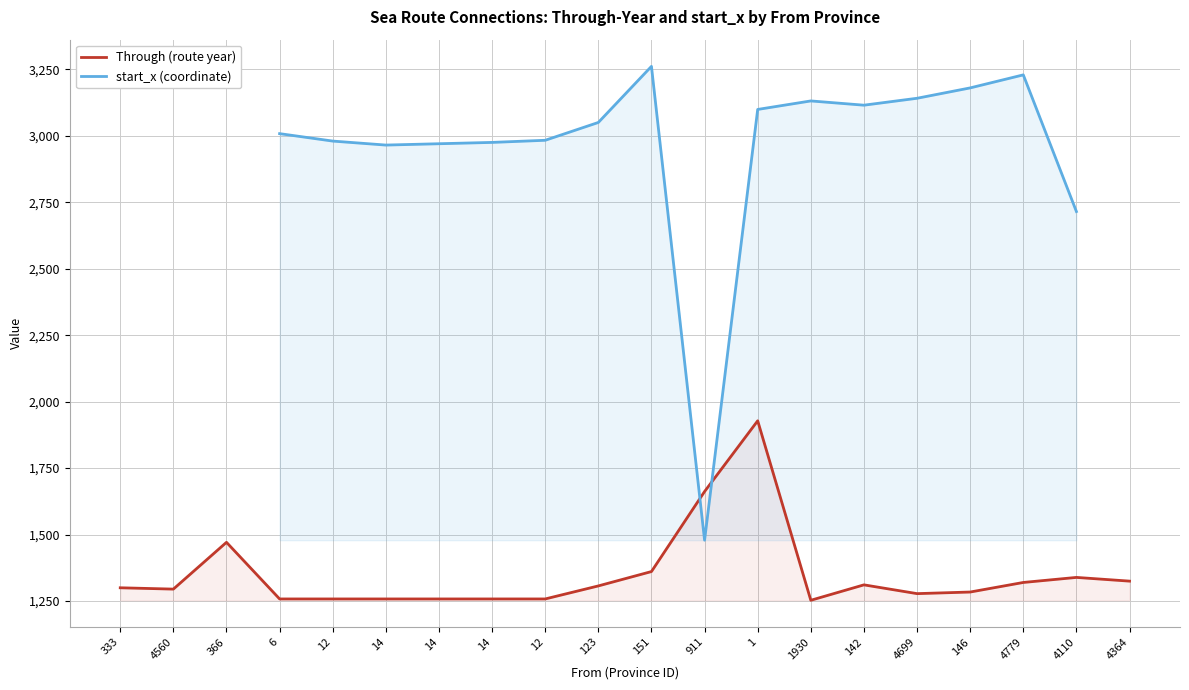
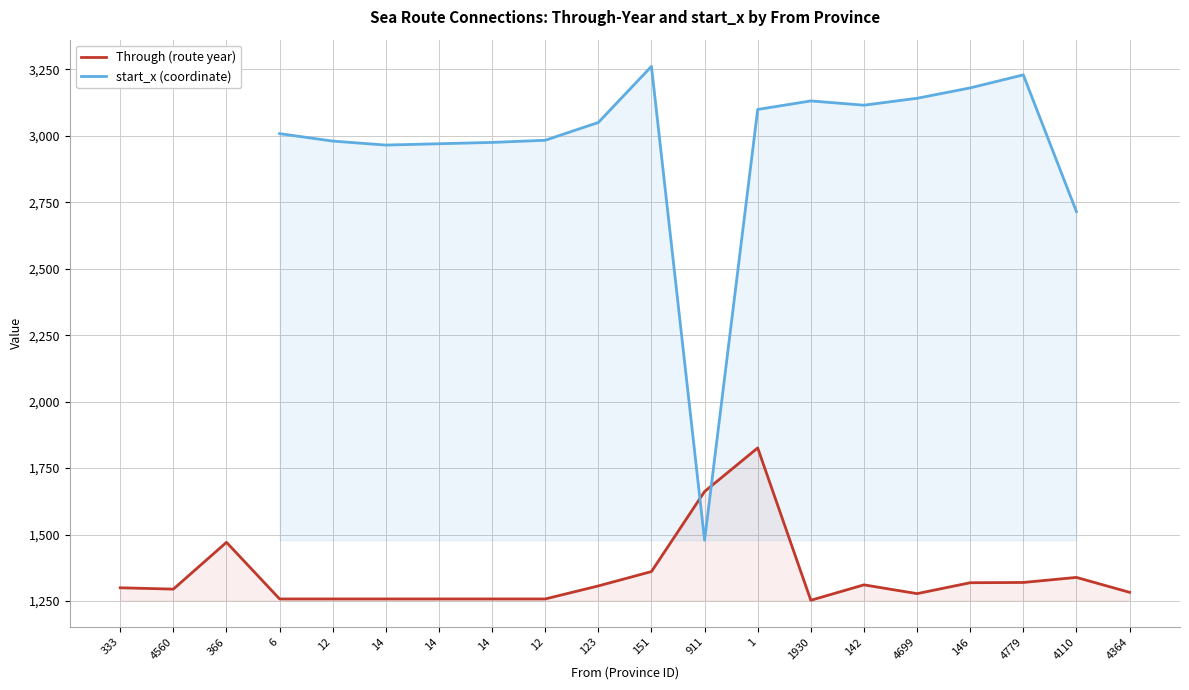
  {
    "Through (route year)": {
      "333": "1,300",
      "4560": "1,300",
      "366": "1,470",
      "6": "1,260",
      "123": "1,310",
      "151": "1,360",
      "911": "1,660",
-     "1": "1,930",
+     "1": "1,830",
      "1930": "1,250",
      "142": "1,310",
      "4699": "1,280",
-     "146": "1,280",
+     "146": "1,320",
      "4779": "1,320",
      "4110": "1,340",
-     "4364": "1,330"
+     "4364": "1,280"
    },
    "start_x (coordinate)": {
      "6": "3,010",
      "123": "3,050",
      "151": "3,260",
      "911": "1,480",
      "1": "3,100",
      "1930": "3,130",
      "142": "3,120",
      "4699": "3,140",
      "146": "3,180",
      "4779": "3,230",
      "4110": "2,720"
    }
  }
